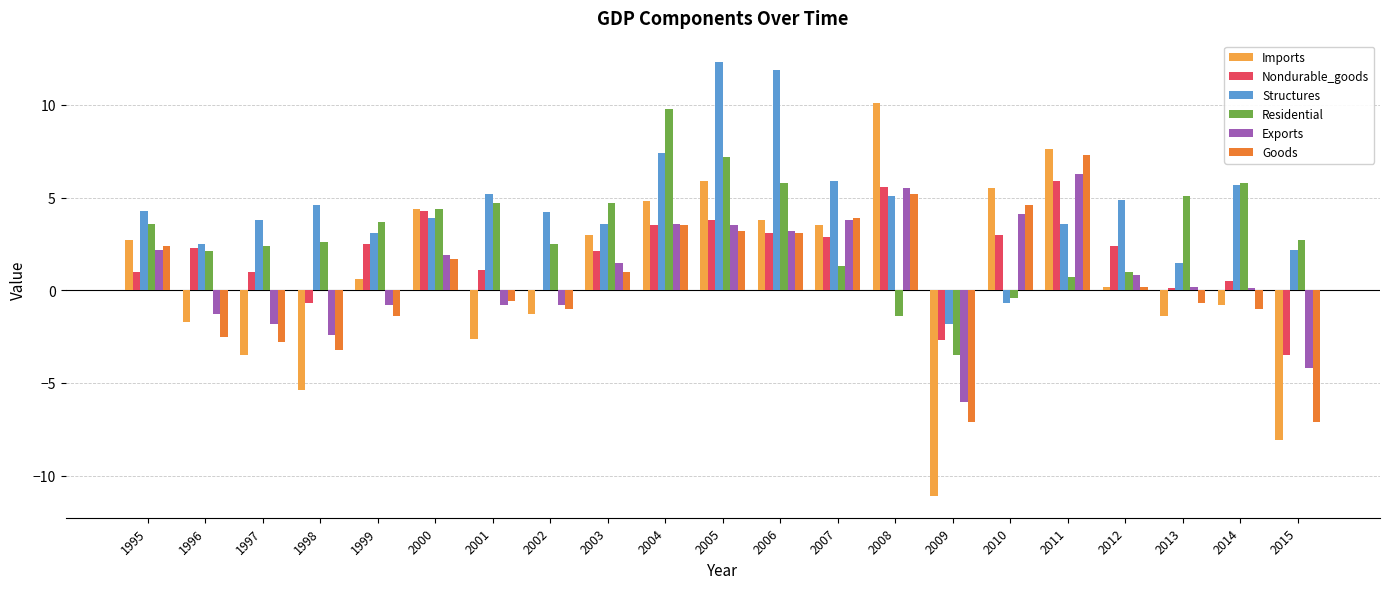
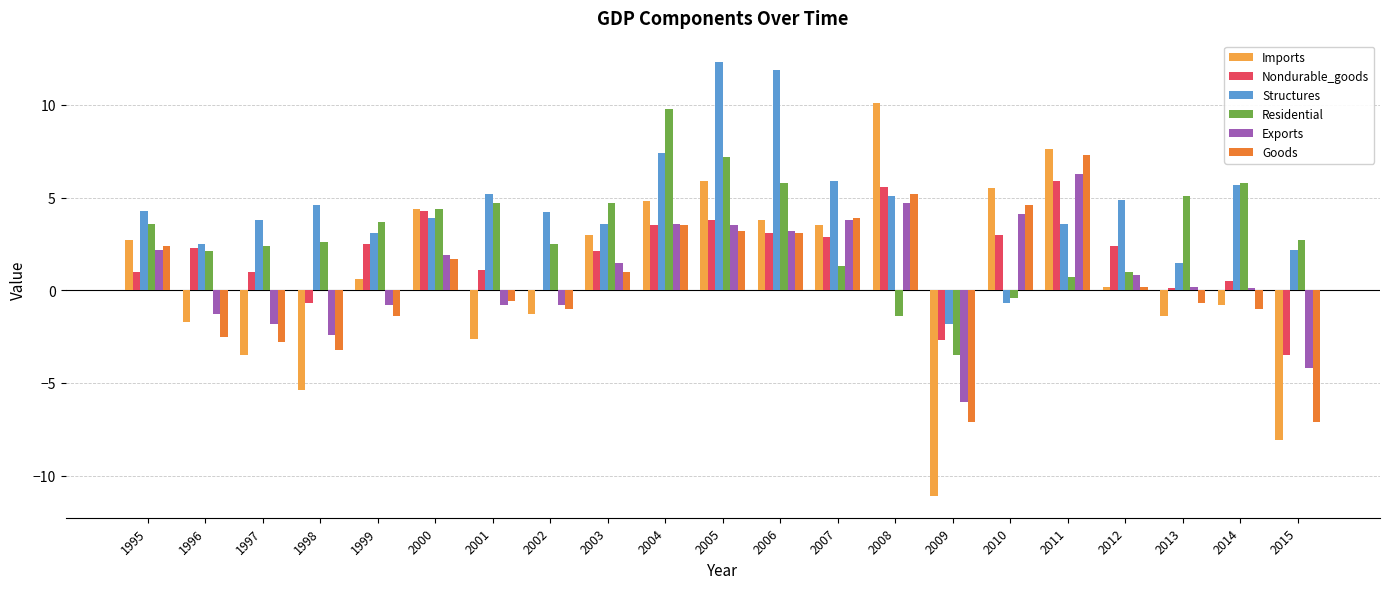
  {
    "Nondurable_goods": {
      "1995": 1.0,
      "1996": 2.3,
      "1997": 1.0,
      "1998": -0.7,
      "1999": 2.5,
      "2000": 4.3,
      "2001": 1.1,
      "2002": 0.0,
      "2003": 2.1,
      "2004": 3.5,
      "2005": 3.8,
      "2006": 3.1,
      "2007": 2.9,
      "2008": 5.6,
      "2009": -2.7,
      "2010": 3.0,
      "2011": 5.9,
      "2012": 2.4,
      "2014": 0.5,
      "2015": -3.5
    },
    "Structures": {
      "1995": 4.3,
      "1996": 2.5,
      "1997": 3.8,
      "1998": 4.6,
      "1999": 3.1,
      "2000": 3.9,
      "2001": 5.2,
      "2002": 4.2,
      "2003": 3.6,
      "2004": 7.4,
      "2005": 12.3,
      "2006": 11.9,
      "2007": 5.9,
      "2008": 5.1,
      "2009": -1.8,
      "2010": -0.7,
      "2011": 3.6,
      "2012": 4.9,
      "2013": 1.5,
      "2014": 5.7,
      "2015": 2.2
    },
    "Residential": {
      "1995": 3.6,
      "1996": 2.1,
      "1997": 2.4,
      "1998": 2.6,
      "1999": 3.7,
      "2000": 4.4,
      "2001": 4.7,
      "2002": 2.5,
      "2003": 4.7,
      "2004": 9.8,
      "2005": 7.2,
      "2006": 5.8,
      "2007": 1.3,
      "2008": -1.4,
      "2009": -3.5,
      "2010": -0.4,
      "2011": 0.7,
      "2012": 1.0,
      "2013": 5.1,
      "2014": 5.8,
      "2015": 2.7
    },
    "Exports": {
      "1995": 2.2,
      "1996": -1.3,
      "1997": -1.8,
      "1998": -2.4,
      "1999": -0.8,
      "2000": 1.9,
      "2001": -0.8,
      "2002": -0.8,
      "2003": 1.5,
      "2004": 3.6,
      "2005": 3.5,
      "2006": 3.2,
      "2007": 3.8,
-     "2008": 5.5,
+     "2008": 4.7,
      "2009": -6.0,
      "2010": 4.1,
      "2011": 6.3,
      "2012": 0.8,
      "2013": 0.2,
      "2015": -4.2
    }
  }
